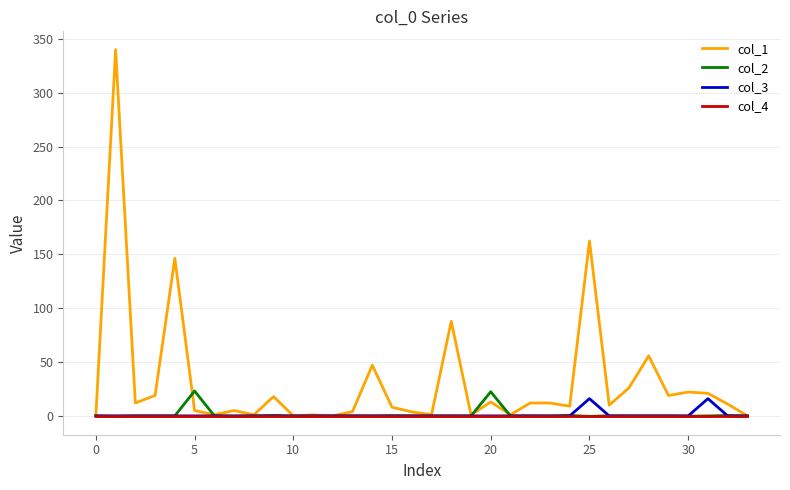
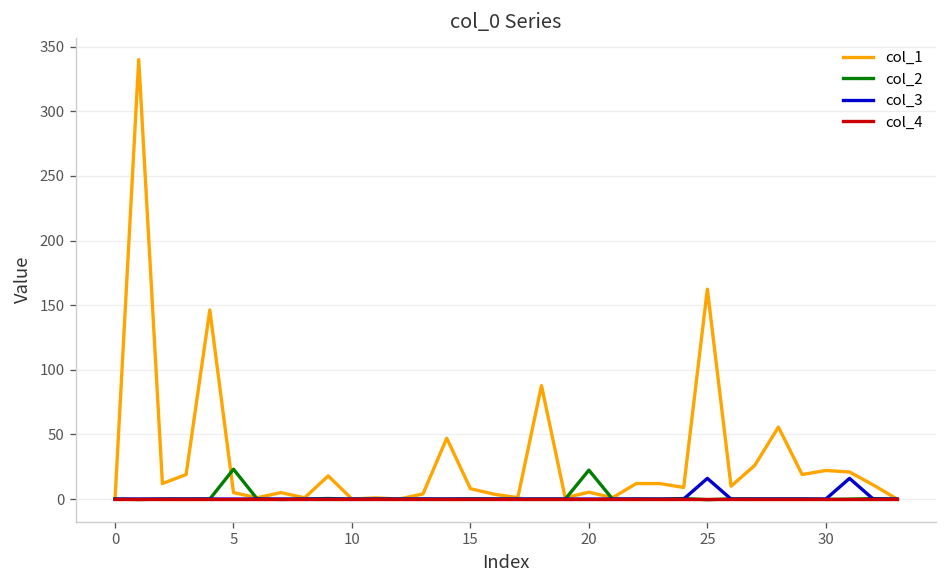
  {
    "col_1": {
      "5": 5,
      "15": 8,
-     "20": 13,
+     "20": 5,
      "25": 162,
      "30": 22
    },
    "col_2": {
      "5": 23,
      "20": 22
    },
    "col_3": {
      "25": 16
    }
  }
